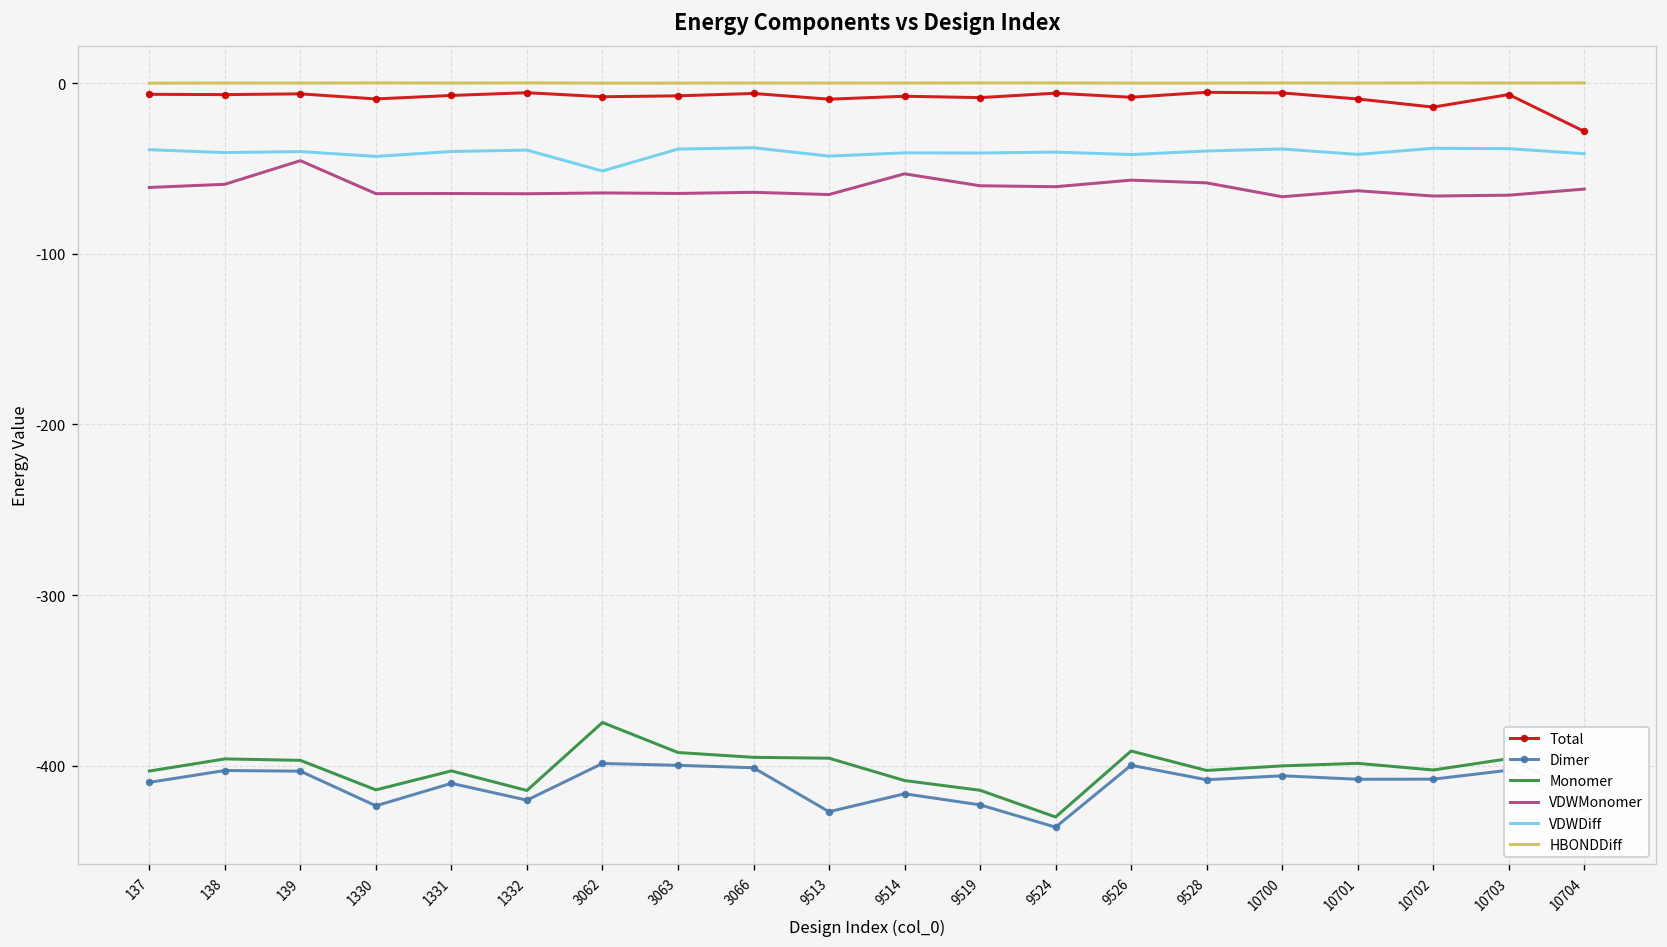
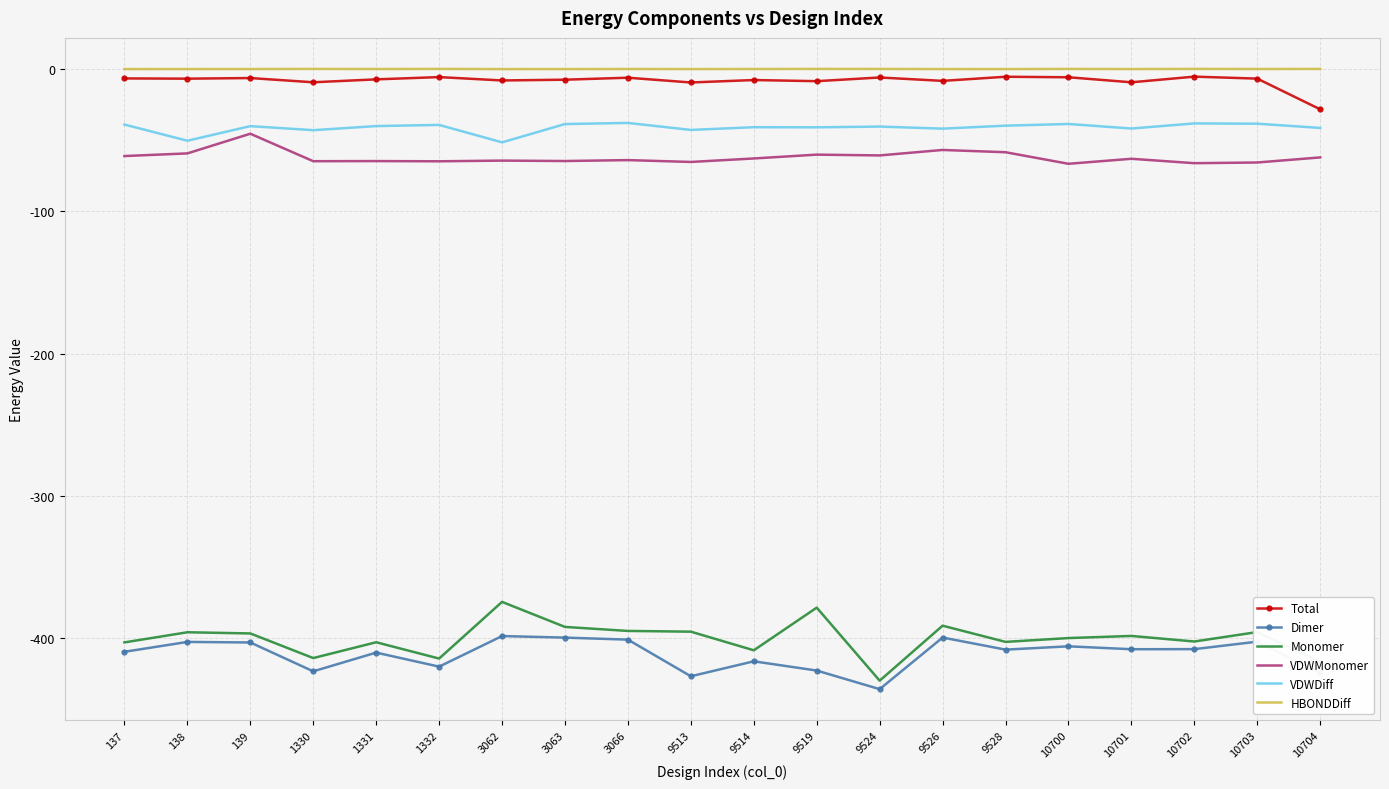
  {
    "Total": {
      "137": -7,
      "138": -7,
      "139": -6,
      "1330": -9,
      "1331": -7,
      "1332": -6,
      "3062": -8,
      "3063": -8,
      "3066": -6,
      "9513": -9,
      "9514": -8,
      "9519": -9,
      "9524": -6,
      "9526": -8,
      "9528": -5,
      "10700": -6,
      "10701": -9,
-     "10702": -14,
+     "10702": -5,
      "10703": -7,
      "10704": -28
    },
    "Dimer": {
      "137": -410,
      "138": -403,
      "139": -403,
      "1330": -423,
      "1331": -410,
      "1332": -420,
      "3062": -399,
      "3063": -400,
      "3066": -401,
      "9513": -427,
      "9514": -416,
      "9519": -423,
      "9524": -436,
      "9526": -400,
      "9528": -408,
      "10700": -406,
      "10701": -408,
      "10702": -408
    },
    "Monomer": {
      "137": -403,
      "138": -396,
      "139": -397,
      "1330": -414,
      "1331": -403,
      "1332": -414,
      "3062": -375,
      "3063": -392,
      "3066": -395,
      "9513": -395,
      "9514": -409,
-     "9519": -414,
+     "9519": -379,
      "9524": -430,
      "9526": -391,
      "9528": -403,
      "10700": -400,
      "10701": -398,
      "10702": -402
    },
    "VDWMonomer": {
      "137": -61,
      "138": -59,
      "139": -45,
      "1330": -65,
      "1331": -65,
      "1332": -65,
      "3062": -64,
      "3063": -65,
      "3066": -64,
      "9513": -65,
-     "9514": -53,
+     "9514": -63,
      "9519": -60,
      "9524": -61,
      "9526": -57,
      "9528": -58,
      "10700": -67,
      "10701": -63,
      "10702": -66,
      "10703": -66,
      "10704": -62
    },
    "VDWDiff": {
      "137": -39,
-     "138": -41,
+     "138": -50,
      "139": -40,
      "1330": -43,
      "1331": -40,
      "1332": -39,
      "3062": -52,
      "3063": -39,
      "3066": -38,
      "9513": -43,
      "9514": -41,
      "9519": -41,
      "9524": -40,
      "9526": -42,
      "9528": -40,
      "10700": -39,
      "10701": -42,
      "10702": -38,
      "10703": -38,
      "10704": -41
    },
    "HBONDDiff": {
      "137": 0,
      "138": 0,
      "139": 0,
      "1330": 0,
      "1331": 0,
      "1332": 0,
      "3062": 0,
      "3063": 0,
      "3066": 0,
      "9513": 0,
      "9514": 0,
      "9519": 0,
      "9524": 0,
      "9526": 0,
      "9528": 0,
      "10700": 0,
      "10701": 0,
      "10702": 0,
      "10703": 0,
      "10704": 0
    }
  }
